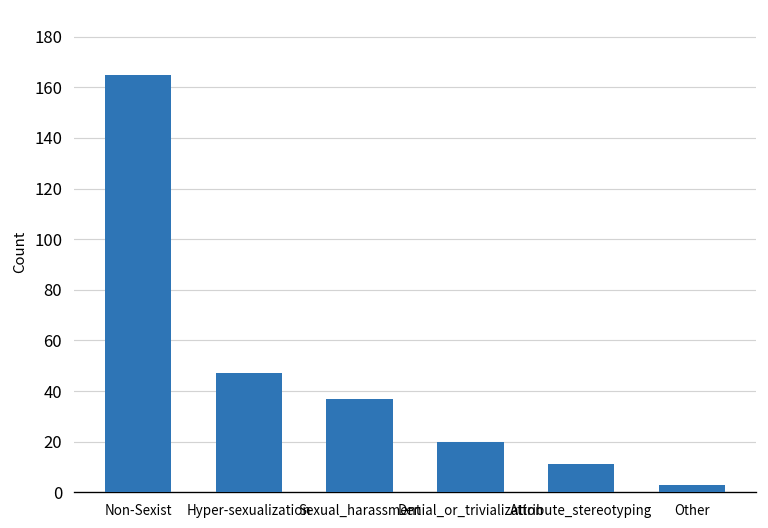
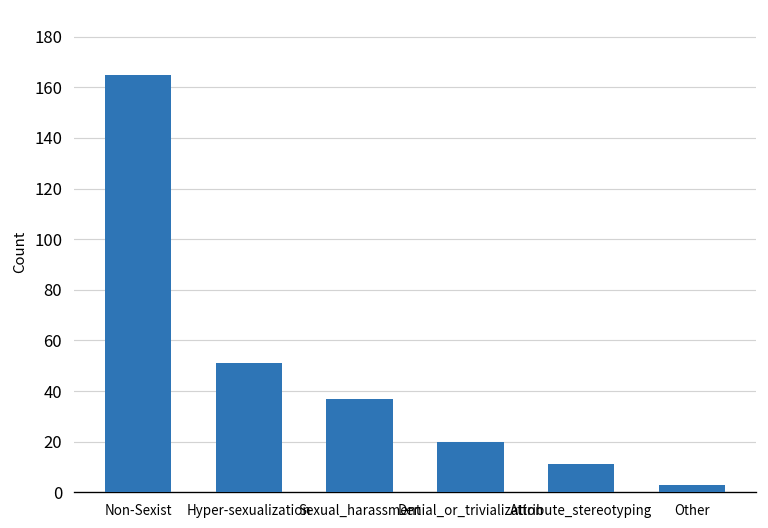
  {
    "Non-Sexist": 165,
-   "Hyper-sexualization": 47,
+   "Hyper-sexualization": 51,
    "Other": 3
  }
